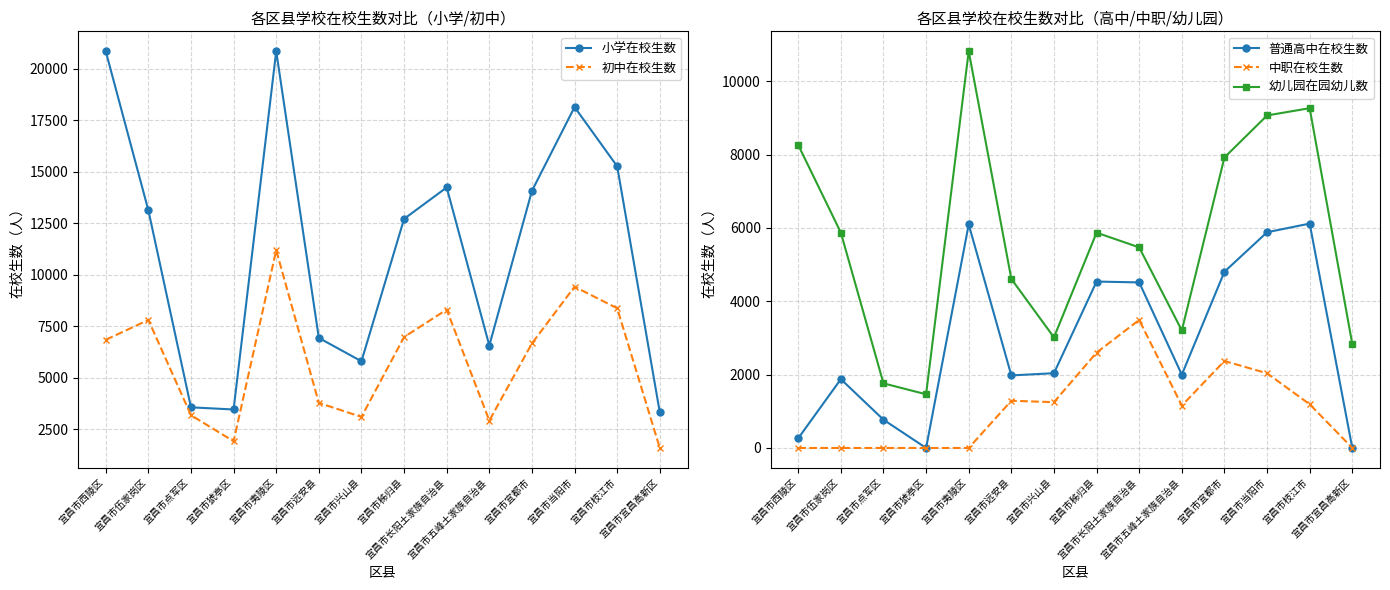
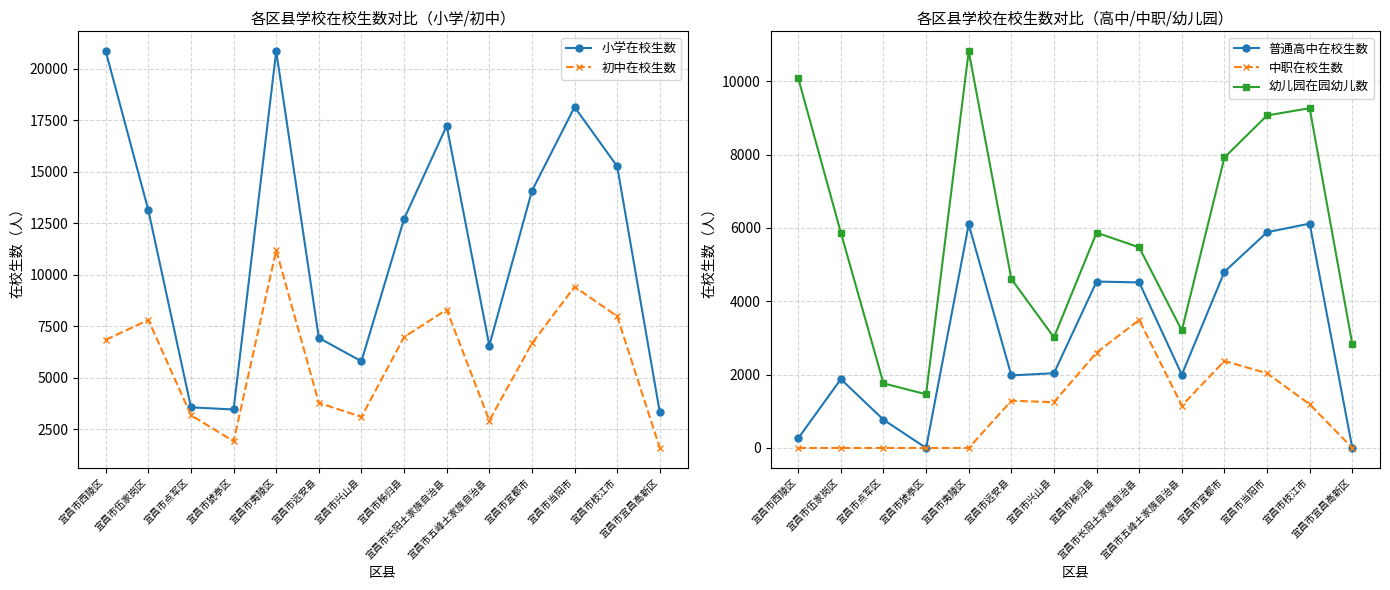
  {
    "各区县学校在校生数对比（小学/初中）": {
      "小学在校生数": {
        "宜昌市西陵区": 20800,
        "宜昌市伍家岗区": 13100,
        "宜昌市点军区": 3600,
        "宜昌市猇亭区": 3400,
        "宜昌市夷陵区": 20900,
        "宜昌市远安县": 6900,
        "宜昌市兴山县": 5800,
        "宜昌市秭归县": 12700,
-       "宜昌市长阳土家族自治县": 14200,
+       "宜昌市长阳土家族自治县": 17200,
        "宜昌市五峰土家族自治县": 6600,
        "宜昌市宜都市": 14100,
        "宜昌市当阳市": 18100,
        "宜昌市枝江市": 15300,
        "宜昌市宜昌高新区": 3300
      },
      "初中在校生数": {
        "宜昌市西陵区": 6800,
        "宜昌市伍家岗区": 7800,
        "宜昌市点军区": 3200,
        "宜昌市猇亭区": 1900,
        "宜昌市夷陵区": 11200,
        "宜昌市远安县": 3800,
        "宜昌市兴山县": 3100,
        "宜昌市秭归县": 7000,
        "宜昌市长阳土家族自治县": 8300,
        "宜昌市五峰土家族自治县": 2900,
        "宜昌市宜都市": 6700,
        "宜昌市当阳市": 9400,
-       "宜昌市枝江市": 8400,
+       "宜昌市枝江市": 8000,
        "宜昌市宜昌高新区": 1600
      }
    },
    "各区县学校在校生数对比（高中/中职/幼儿园）": {
      "普通高中在校生数": {
        "宜昌市西陵区": 300,
        "宜昌市伍家岗区": 1900,
        "宜昌市点军区": 800,
        "宜昌市夷陵区": 6100,
        "宜昌市远安县": 2000,
        "宜昌市兴山县": 2000,
        "宜昌市秭归县": 4500,
        "宜昌市长阳土家族自治县": 4500,
        "宜昌市五峰土家族自治县": 2000,
        "宜昌市宜都市": 4800,
        "宜昌市当阳市": 5900,
        "宜昌市枝江市": 6100
      },
      "中职在校生数": {
        "宜昌市西陵区": 0,
        "宜昌市伍家岗区": 0,
        "宜昌市点军区": 0,
        "宜昌市夷陵区": 0,
        "宜昌市远安县": 1300,
        "宜昌市兴山县": 1200,
        "宜昌市秭归县": 2600,
        "宜昌市长阳土家族自治县": 3500,
        "宜昌市五峰土家族自治县": 1200,
        "宜昌市宜都市": 2400,
        "宜昌市当阳市": 2000,
        "宜昌市枝江市": 1200
      },
      "幼儿园在园幼儿数": {
-       "宜昌市西陵区": 8300,
+       "宜昌市西陵区": 10100,
        "宜昌市伍家岗区": 5900,
        "宜昌市点军区": 1800,
        "宜昌市猇亭区": 1500,
        "宜昌市夷陵区": 10800,
        "宜昌市远安县": 4600,
        "宜昌市兴山县": 3000,
        "宜昌市秭归县": 5900,
        "宜昌市长阳土家族自治县": 5500,
        "宜昌市五峰土家族自治县": 3200,
        "宜昌市宜都市": 7900,
        "宜昌市当阳市": 9100,
        "宜昌市枝江市": 9300,
        "宜昌市宜昌高新区": 2800
      }
    }
  }
